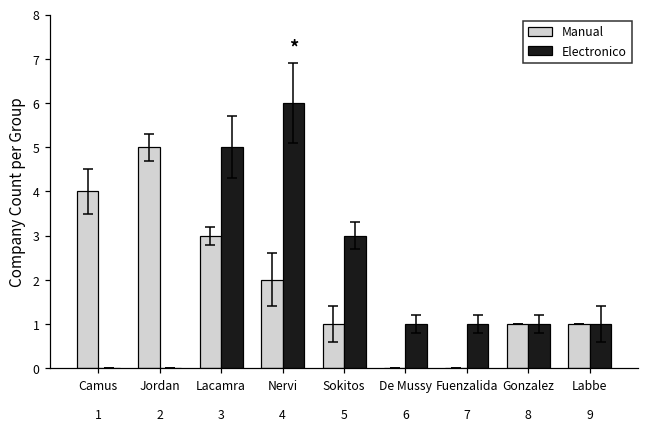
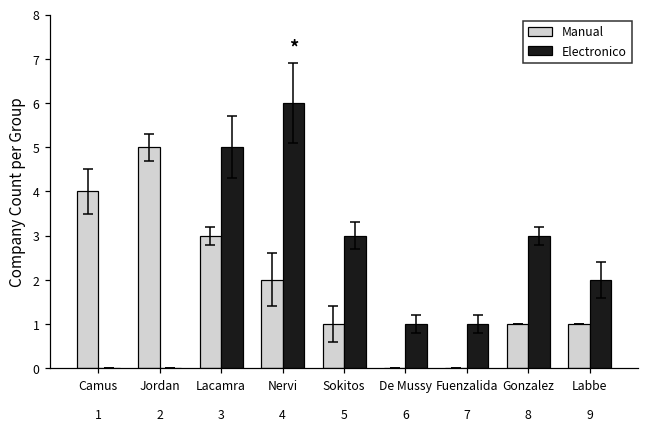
  {
    "Manual": {
      "Camus": 4,
      "Jordan": 5,
      "Lacamra": 3,
      "Nervi": 2,
      "Sokitos": 1,
      "De Mussy": 0,
      "Fuenzalida": 0,
      "Gonzalez": 1,
      "Labbe": 1
    },
    "Electronico": {
      "Camus": 0,
      "Jordan": 0,
      "Lacamra": 5,
      "Nervi": 6,
      "Sokitos": 3,
      "De Mussy": 1,
      "Fuenzalida": 1,
-     "Gonzalez": 1,
-     "Labbe": 1
+     "Gonzalez": 3,
+     "Labbe": 2
    }
  }
